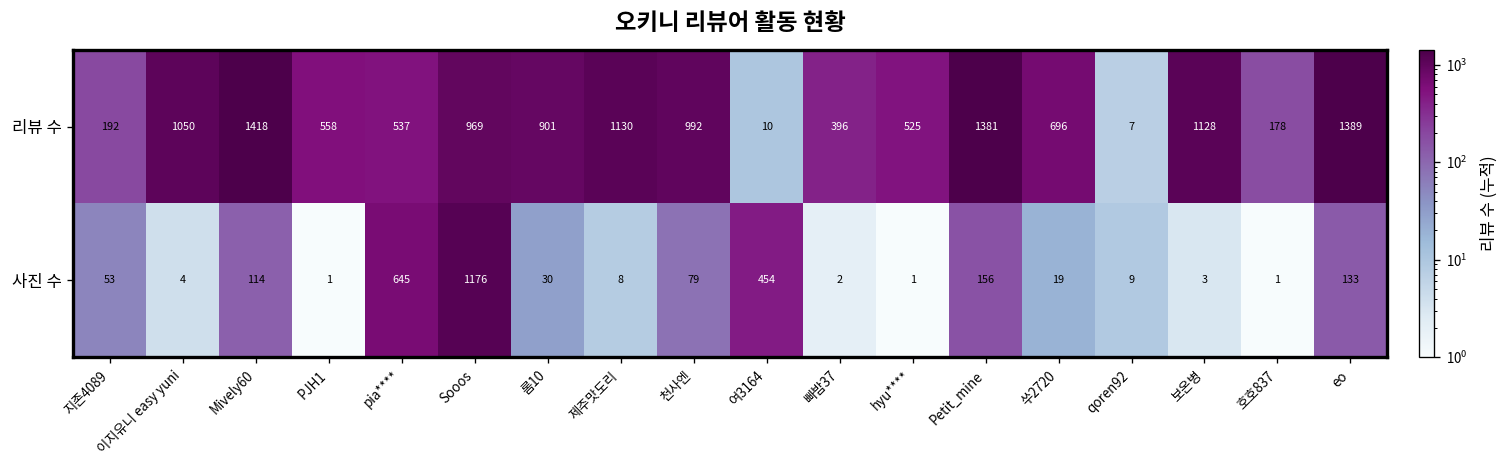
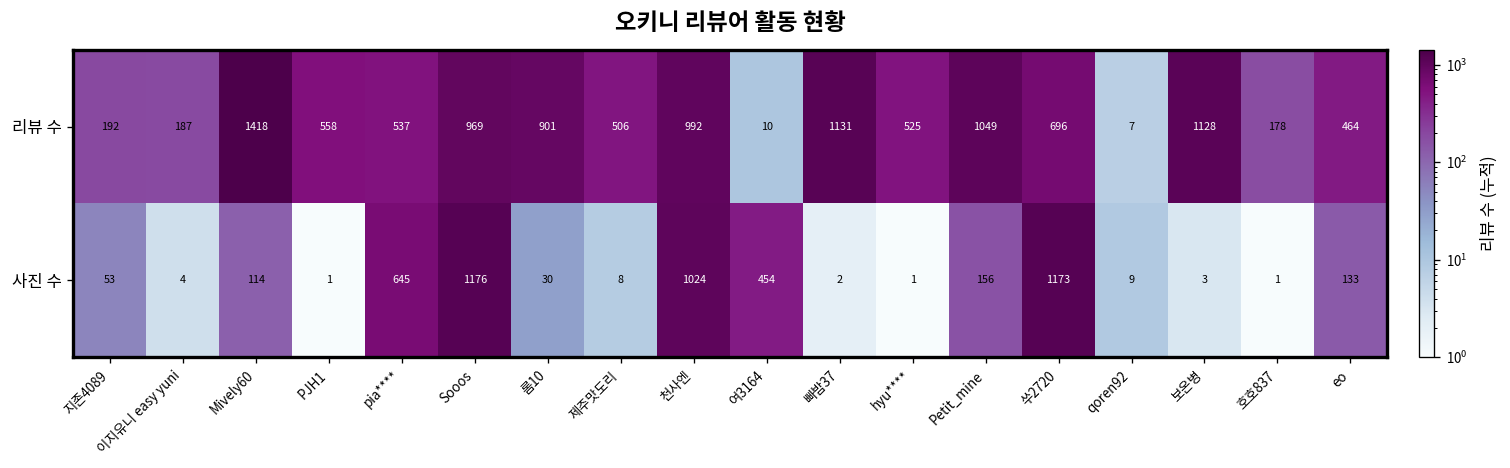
  {
    "리뷰 수": {
      "지존4089": 192,
-     "이지유니 easy yuni": 1050,
+     "이지유니 easy yuni": 187,
      "Mively60": 1418,
      "PJH1": 558,
      "pia****": 537,
      "Sooos": 969,
      "롬10": 901,
-     "제주맛도리": 1130,
+     "제주맛도리": 506,
      "천사엔": 992,
      "여3164": 10,
-     "빠밤37": 396,
+     "빠밤37": 1131,
      "hyu****": 525,
-     "Petit_mine": 1381,
+     "Petit_mine": 1049,
      "쑤2720": 696,
      "qoren92": 7,
      "보온병": 1128,
      "호호837": 178,
-     "eo": 1389
+     "eo": 464
    },
    "사진 수": {
      "지존4089": 53,
      "이지유니 easy yuni": 4,
      "Mively60": 114,
      "PJH1": 1,
      "pia****": 645,
      "Sooos": 1176,
      "롬10": 30,
      "제주맛도리": 8,
-     "천사엔": 79,
+     "천사엔": 1024,
      "여3164": 454,
      "빠밤37": 2,
      "hyu****": 1,
      "Petit_mine": 156,
-     "쑤2720": 19,
+     "쑤2720": 1173,
      "qoren92": 9,
      "보온병": 3,
      "호호837": 1,
      "eo": 133
    }
  }
